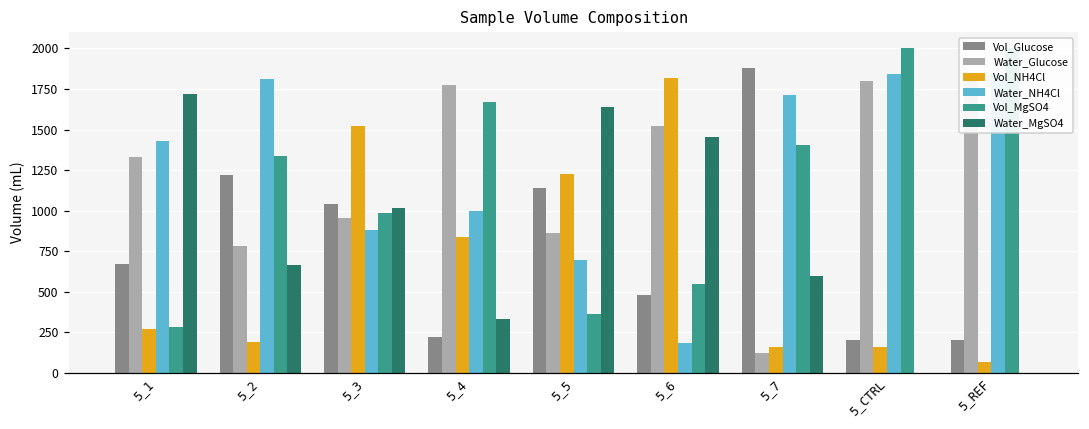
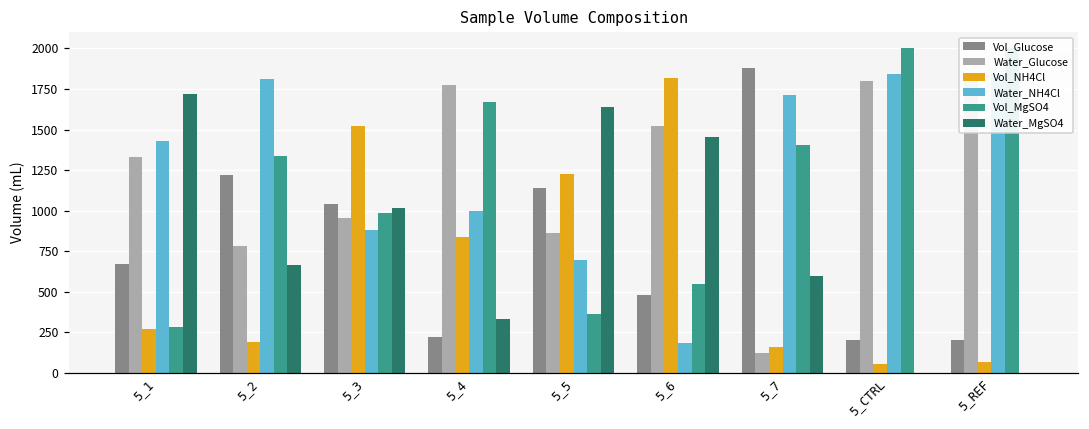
  {
    "Vol_NH4Cl": {
      "5_1": 270,
      "5_2": 190,
      "5_3": 1520,
      "5_4": 840,
      "5_5": 1230,
      "5_6": 1820,
      "5_7": 160,
-     "5_CTRL": 160,
+     "5_CTRL": 50,
      "5_REF": 70
    },
    "Water_NH4Cl": {
      "5_1": 1430,
      "5_2": 1810,
      "5_3": 880,
      "5_4": 1000,
      "5_5": 700,
      "5_6": 180,
      "5_7": 1720,
      "5_CTRL": 1840
    }
  }
